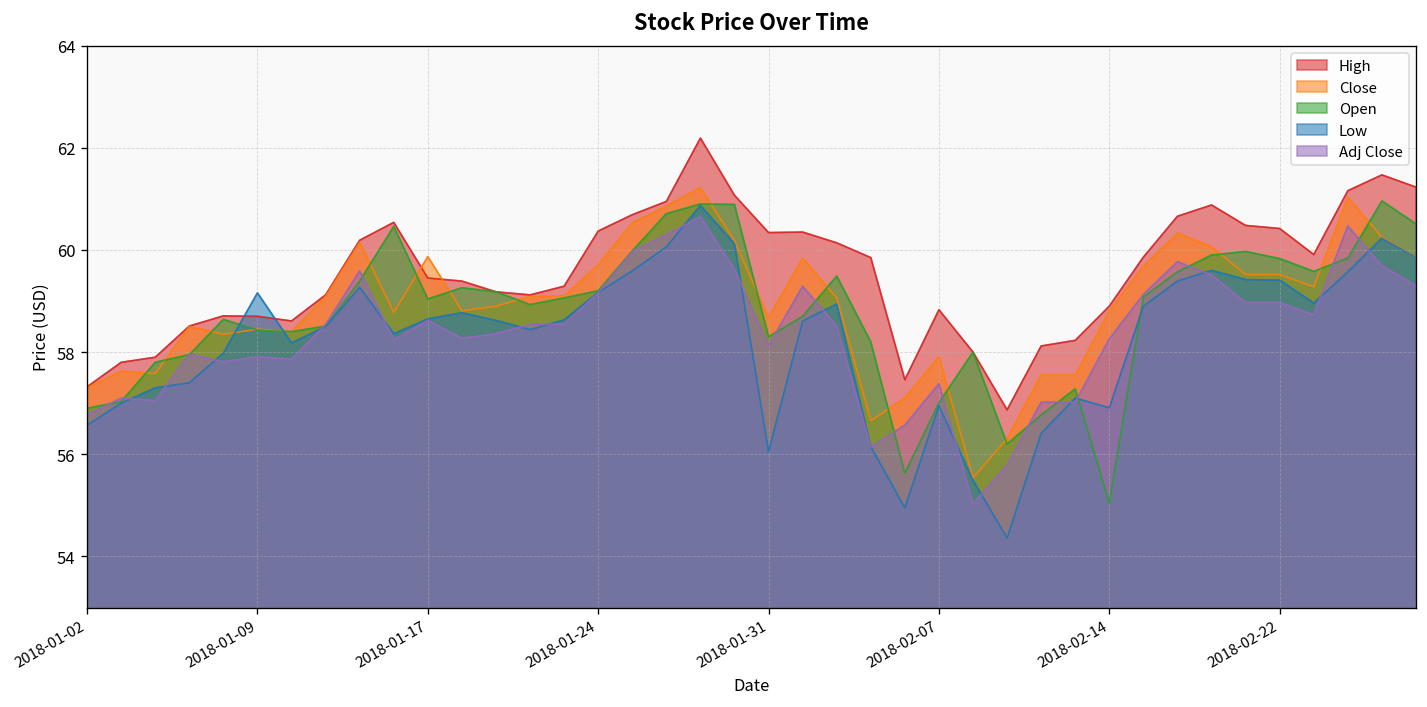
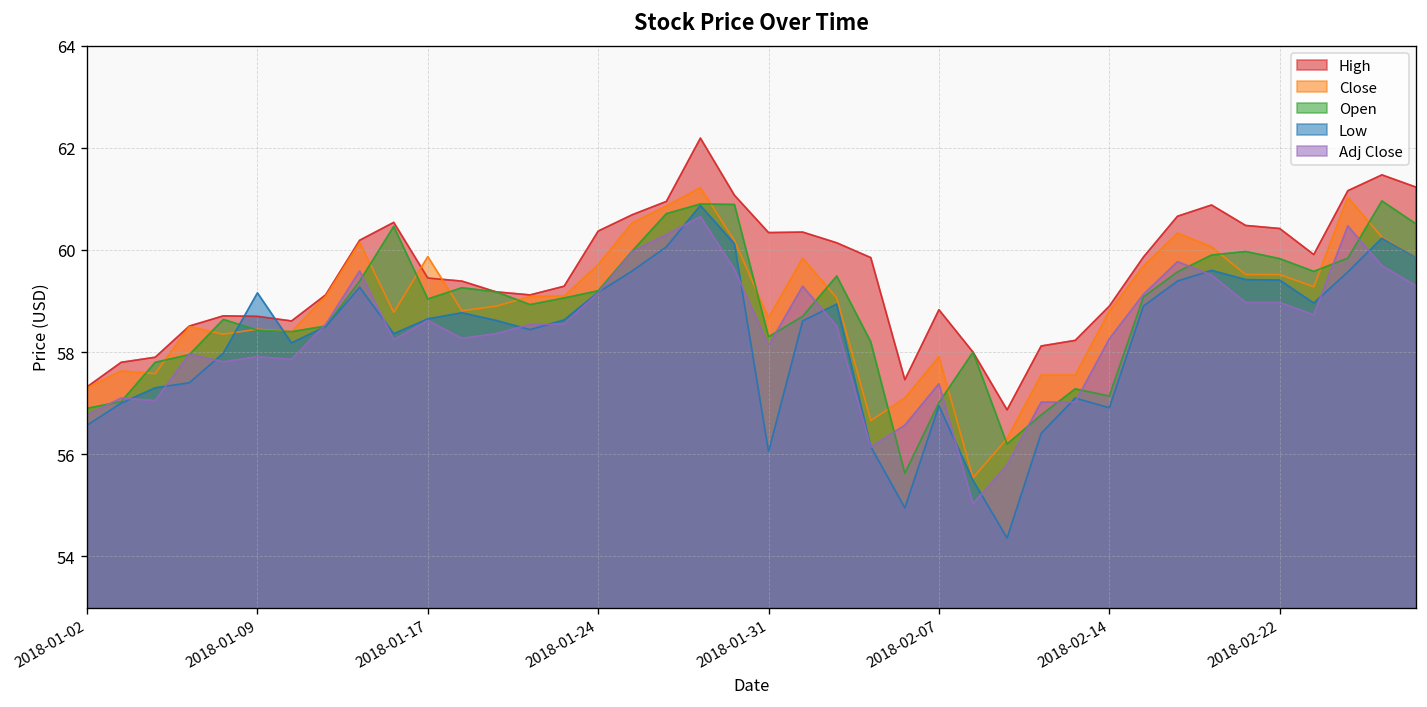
  {
    "High": {
      "2018-01-09": 58.7,
      "2018-01-17": 59.5,
      "2018-01-24": 60.4,
      "2018-01-31": 60.3,
      "2018-02-07": 58.8,
      "2018-02-14": 58.9,
      "2018-02-22": 60.4
    },
    "Close": {
      "2018-01-17": 59.9,
      "2018-01-24": 59.7,
      "2018-01-31": 58.7,
      "2018-02-07": 57.9,
      "2018-02-14": 58.8,
      "2018-02-22": 59.5
    },
    "Open": {
      "2018-01-02": 56.9,
      "2018-01-17": 59.0,
      "2018-01-31": 58.3,
      "2018-02-07": 57.0,
-     "2018-02-14": 55.0,
+     "2018-02-14": 57.1,
      "2018-02-22": 59.8
    },
    "Low": {
      "2018-01-02": 56.6,
      "2018-01-09": 59.2,
      "2018-01-31": 56.1,
      "2018-02-07": 57.0,
      "2018-02-14": 56.9,
      "2018-02-22": 59.4
    },
    "Adj Close": {
      "2018-01-02": 56.8,
      "2018-01-09": 57.9,
      "2018-01-31": 58.1,
      "2018-02-07": 57.4,
      "2018-02-14": 58.3,
      "2018-02-22": 59.0
    }
  }
